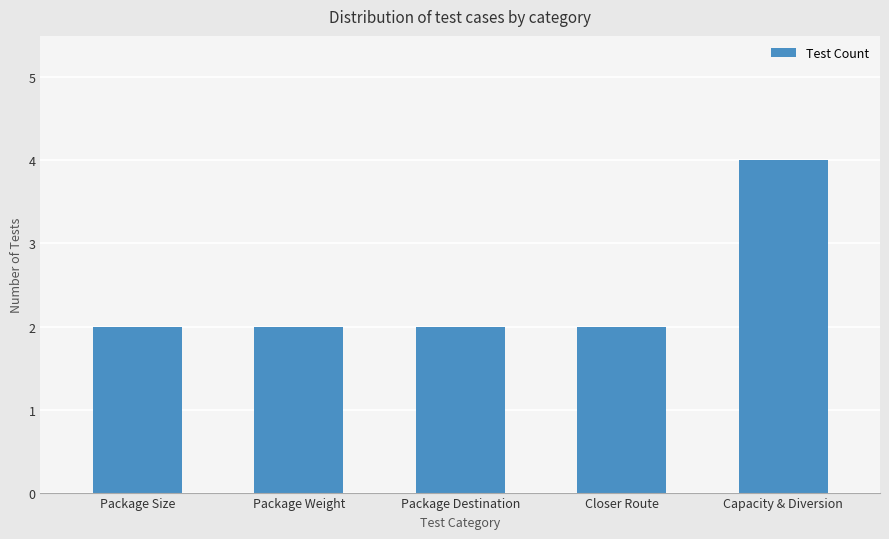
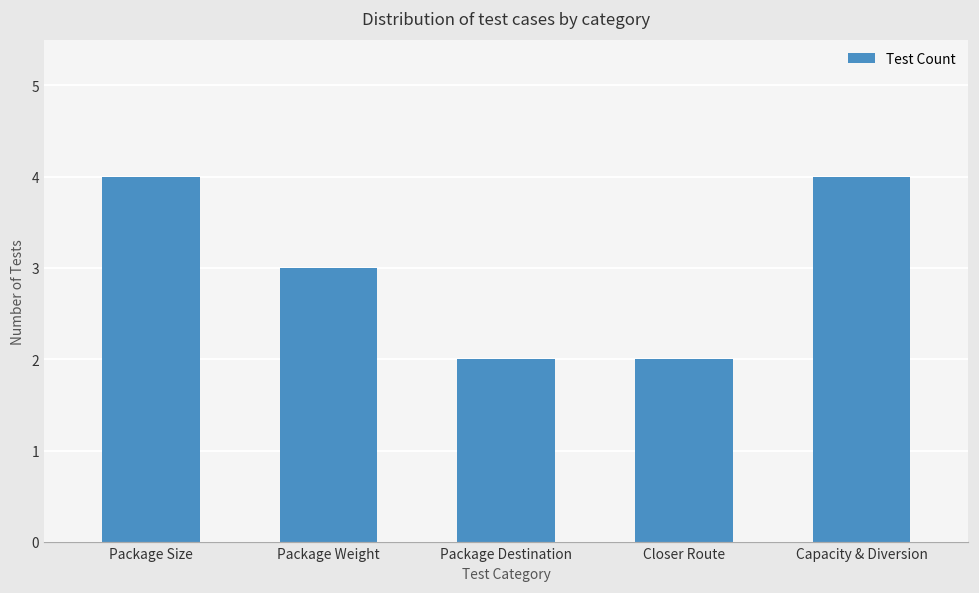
  {
-   "Package Size": 2,
-   "Package Weight": 2,
+   "Package Size": 4,
+   "Package Weight": 3,
    "Package Destination": 2,
    "Closer Route": 2,
    "Capacity & Diversion": 4
  }
